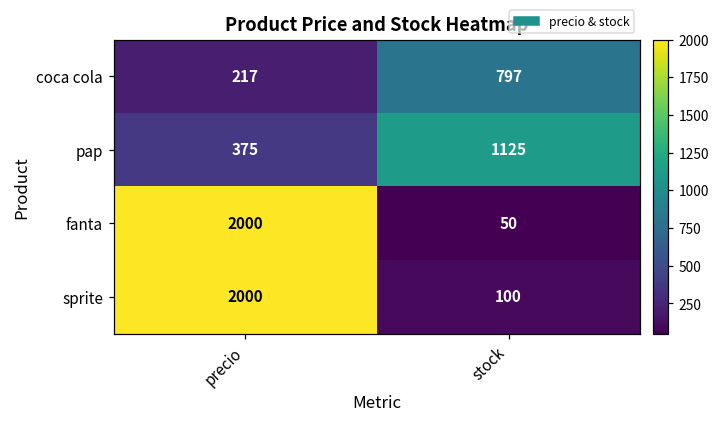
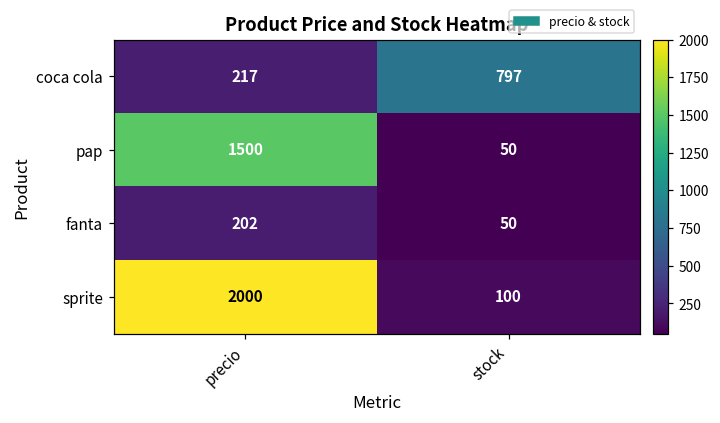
  {
    "coca cola": {
      "precio": 217,
      "stock": 797
    },
    "pap": {
-     "precio": 375,
-     "stock": 1125
+     "precio": 1500,
+     "stock": 50
    },
    "fanta": {
-     "precio": 2000,
+     "precio": 202,
      "stock": 50
    },
    "sprite": {
      "precio": 2000,
      "stock": 100
    }
  }
